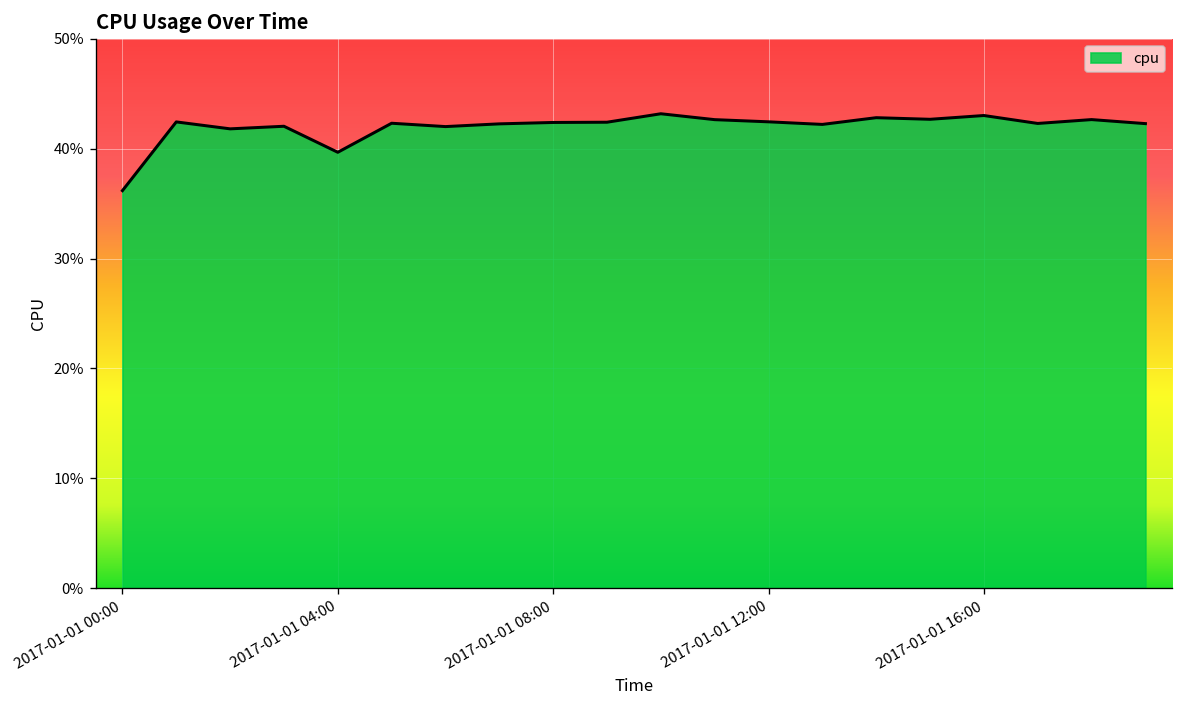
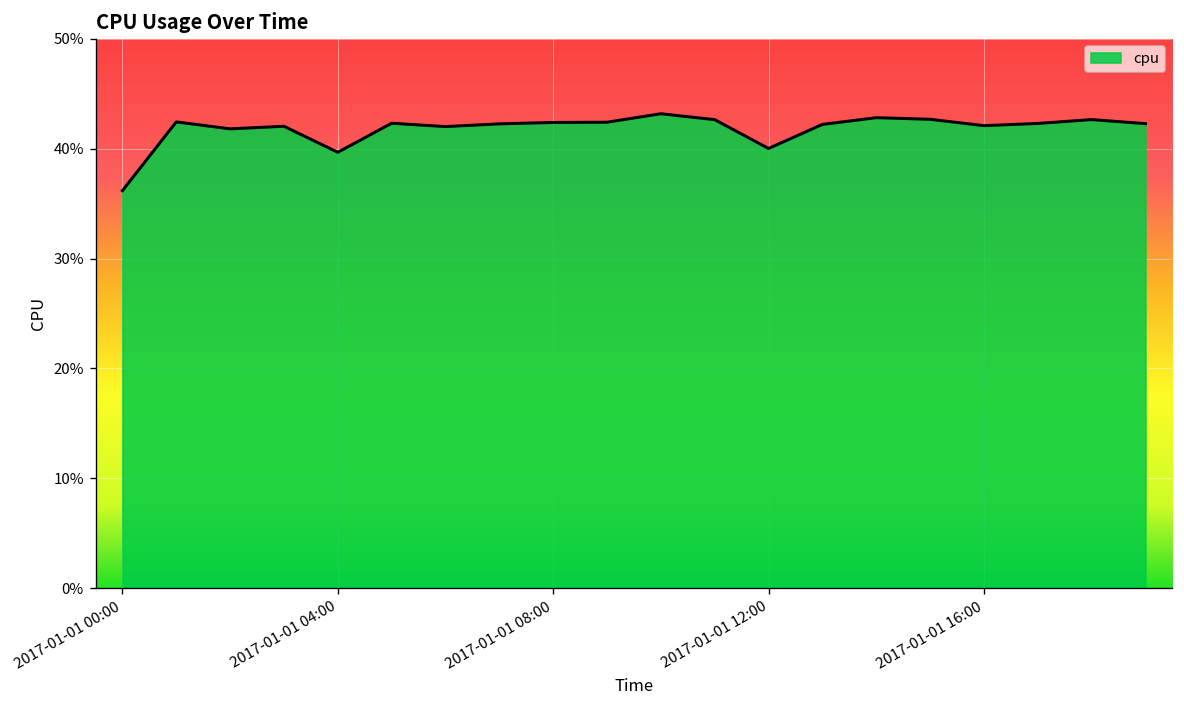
  {
    "2017-01-01 00:00": "36%",
    "2017-01-01 04:00": "40%",
    "2017-01-01 08:00": "42%",
-   "2017-01-01 12:00": "42%",
-   "2017-01-01 16:00": "43%"
+   "2017-01-01 12:00": "40%",
+   "2017-01-01 16:00": "42%"
  }
